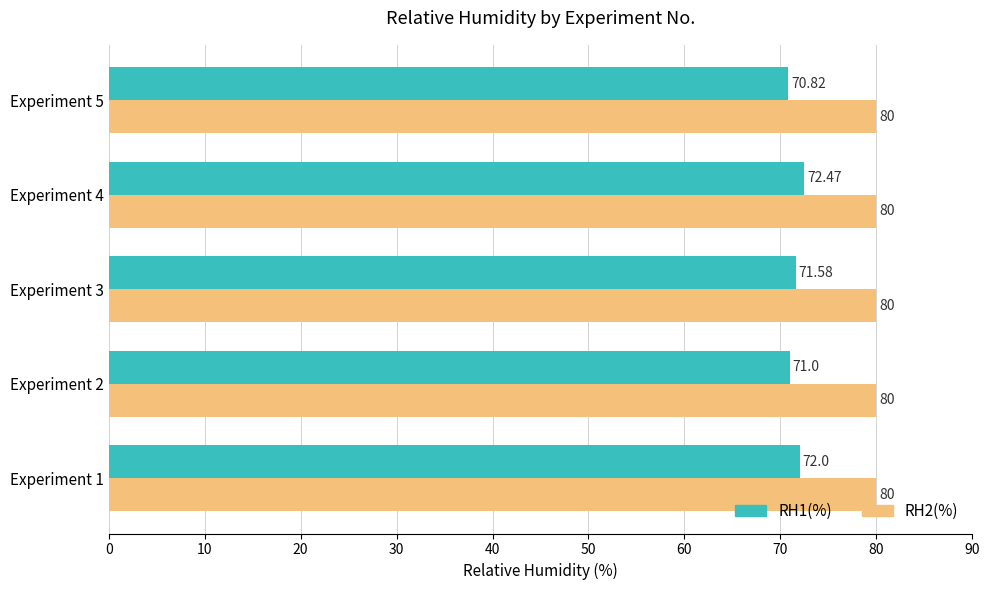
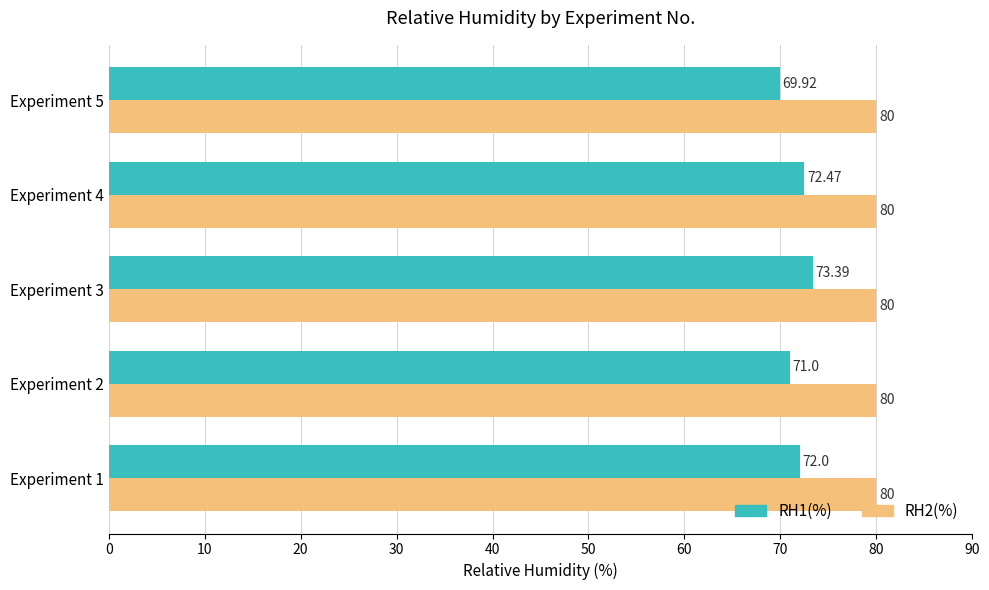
  {
    "RH1(%)": {
-     "Experiment 5": 70.82,
+     "Experiment 5": 69.92,
      "Experiment 4": 72.47,
-     "Experiment 3": 71.58,
+     "Experiment 3": 73.39,
      "Experiment 2": 71.0,
      "Experiment 1": 72.0
    },
    "RH2(%)": {
      "Experiment 5": 80,
      "Experiment 4": 80,
      "Experiment 3": 80,
      "Experiment 2": 80,
      "Experiment 1": 80
    }
  }
